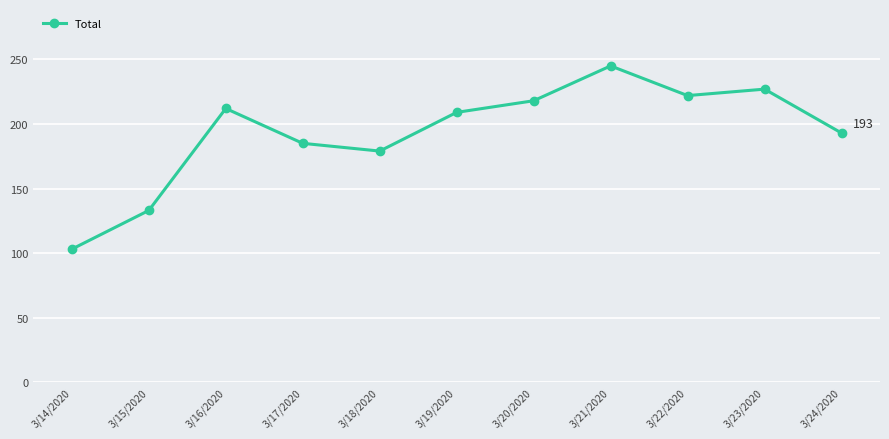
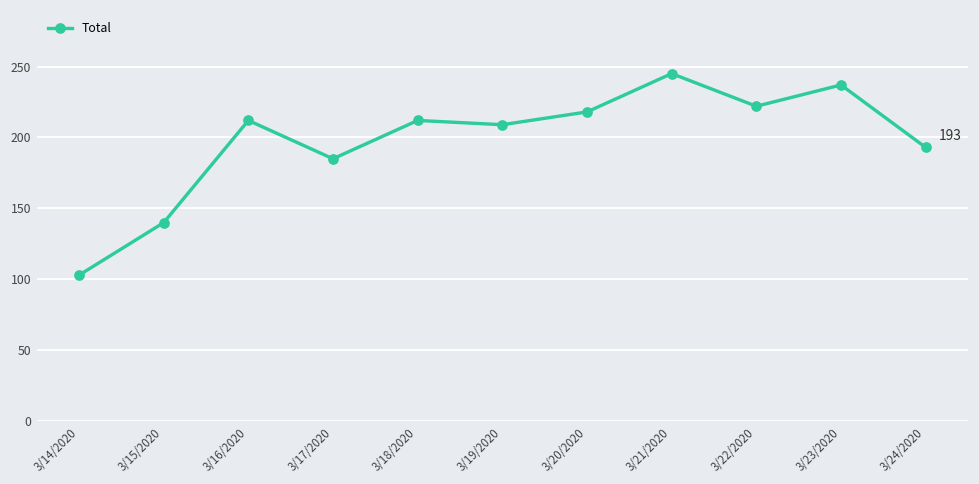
  {
    "3/14/2020": 103,
-   "3/15/2020": 133,
+   "3/15/2020": 140,
    "3/16/2020": 212,
    "3/17/2020": 185,
-   "3/18/2020": 179,
+   "3/18/2020": 212,
    "3/19/2020": 209,
    "3/20/2020": 218,
    "3/21/2020": 245,
    "3/22/2020": 222,
-   "3/23/2020": 227
+   "3/23/2020": 237
  }
